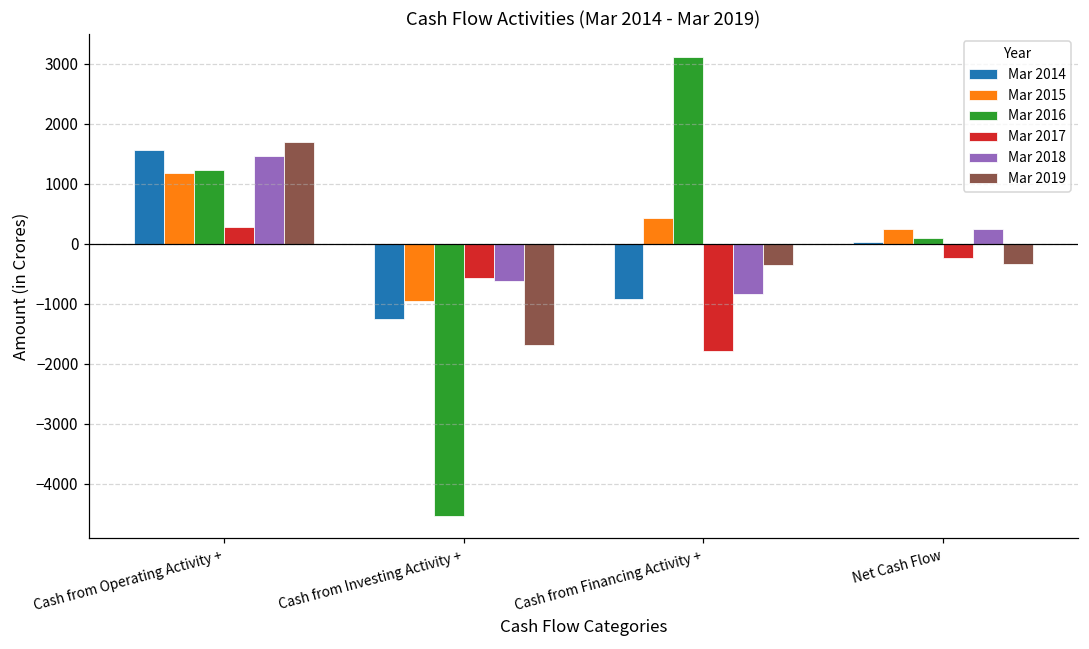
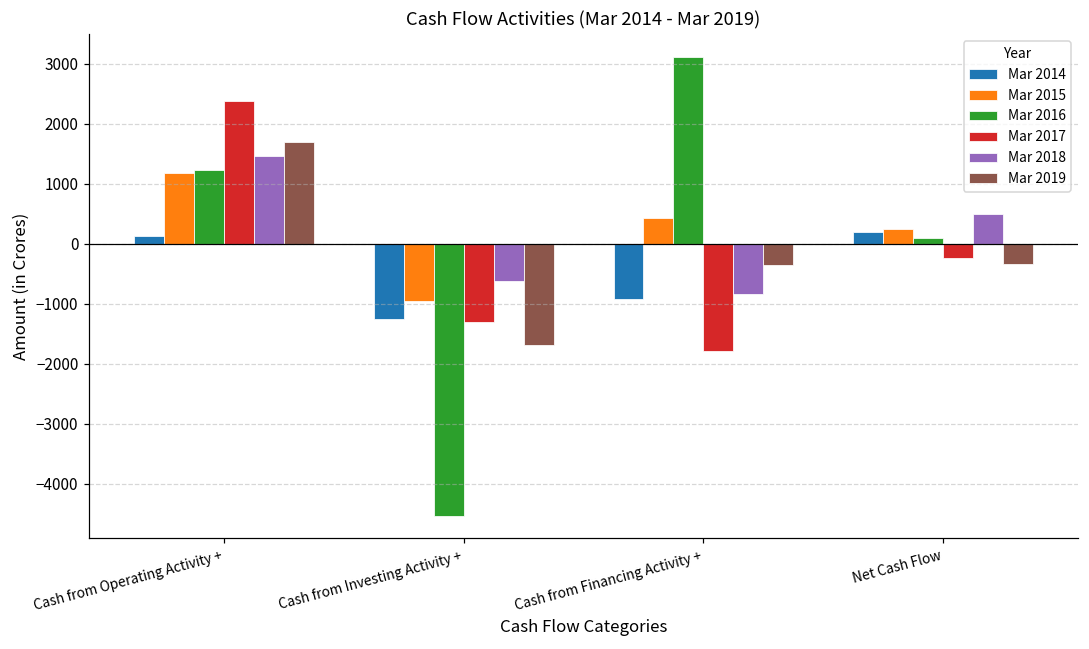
  {
    "Mar 2014": {
-     "Cash from Operating Activity +": 1600,
+     "Cash from Operating Activity +": 100,
      "Cash from Investing Activity +": -1300,
      "Cash from Financing Activity +": -900,
-     "Net Cash Flow": 0
+     "Net Cash Flow": 200
    },
    "Mar 2015": {
      "Cash from Operating Activity +": 1200,
      "Cash from Investing Activity +": -1000,
      "Cash from Financing Activity +": 400,
      "Net Cash Flow": 200
    },
    "Mar 2016": {
      "Cash from Operating Activity +": 1200,
      "Cash from Investing Activity +": -4500,
      "Cash from Financing Activity +": 3100,
      "Net Cash Flow": 100
    },
    "Mar 2017": {
-     "Cash from Operating Activity +": 300,
-     "Cash from Investing Activity +": -600,
+     "Cash from Operating Activity +": 2400,
+     "Cash from Investing Activity +": -1300,
      "Cash from Financing Activity +": -1800,
      "Net Cash Flow": -200
    },
    "Mar 2018": {
      "Cash from Operating Activity +": 1500,
      "Cash from Investing Activity +": -600,
      "Cash from Financing Activity +": -800,
-     "Net Cash Flow": 200
+     "Net Cash Flow": 500
    },
    "Mar 2019": {
      "Cash from Operating Activity +": 1700,
      "Cash from Investing Activity +": -1700,
      "Cash from Financing Activity +": -300,
      "Net Cash Flow": -300
    }
  }
